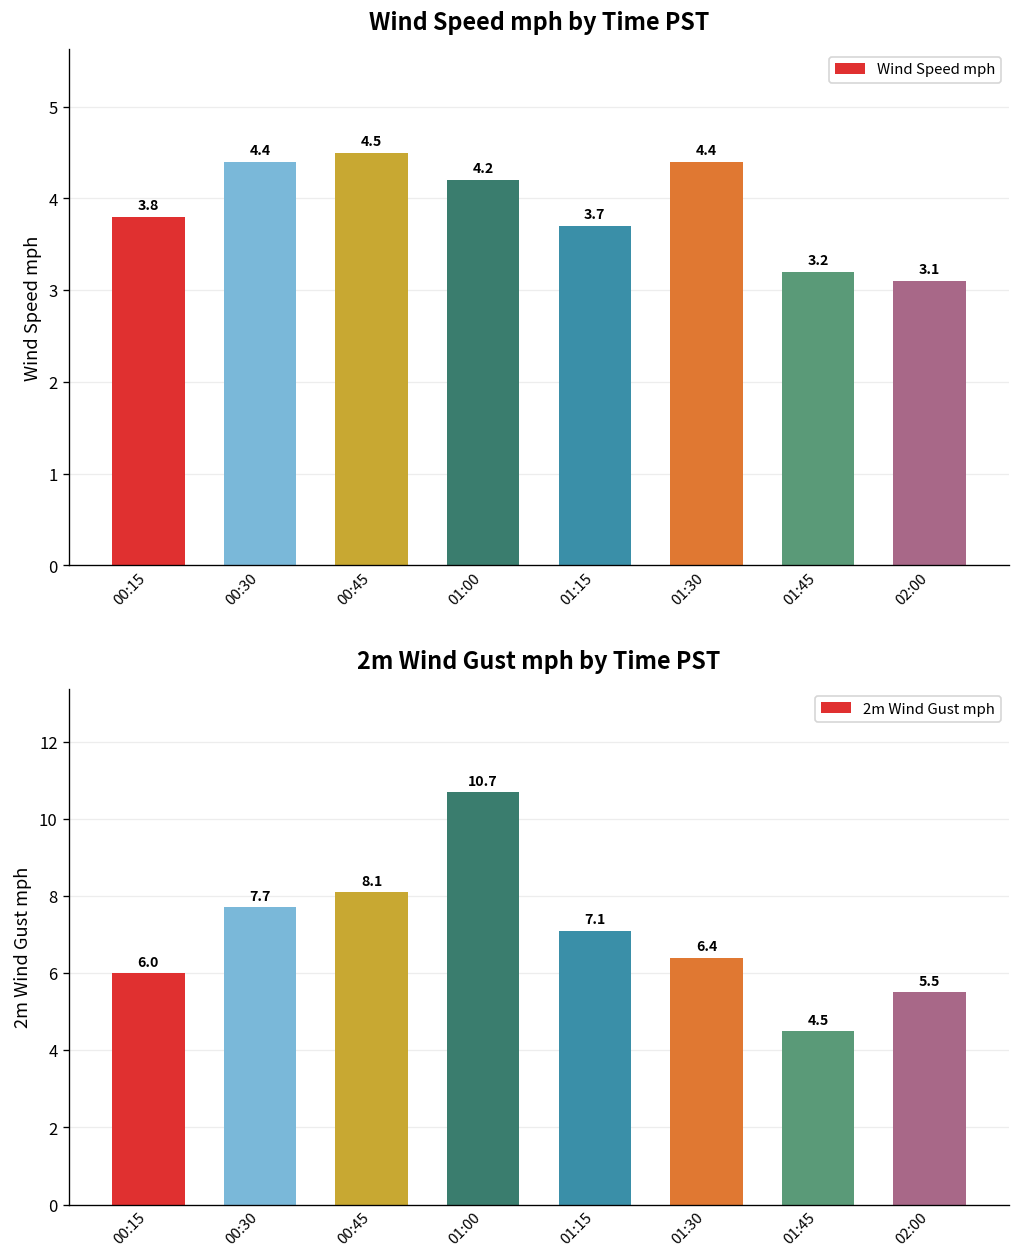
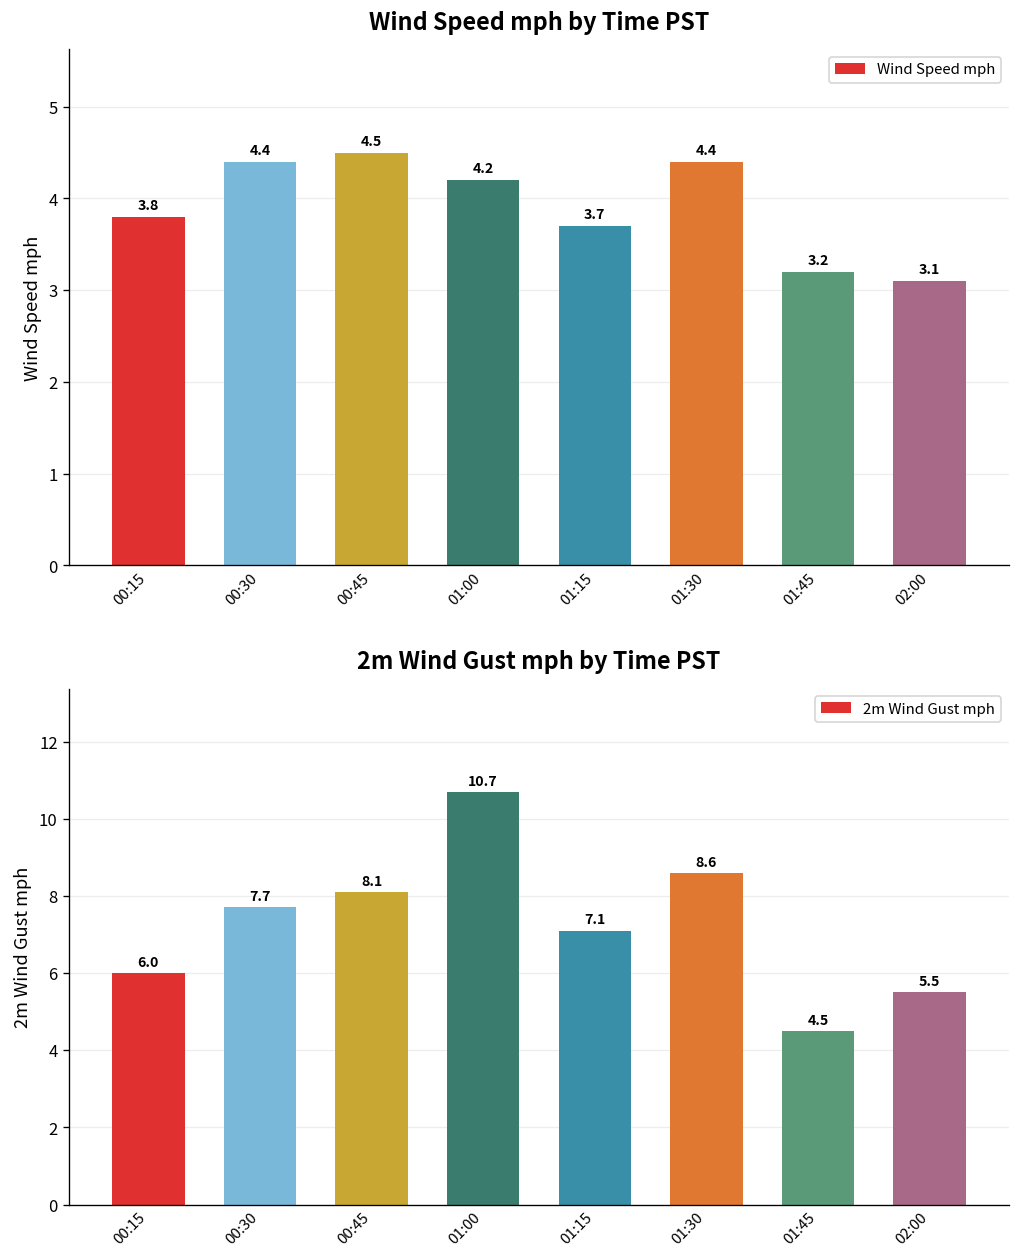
  {
    "Wind Speed mph by Time PST": {
      "00:15": 3.8,
      "00:30": 4.4,
      "00:45": 4.5,
      "01:00": 4.2,
      "01:15": 3.7,
      "01:30": 4.4,
      "01:45": 3.2,
      "02:00": 3.1
    },
    "2m Wind Gust mph by Time PST": {
      "00:15": 6.0,
      "00:30": 7.7,
      "00:45": 8.1,
      "01:00": 10.7,
      "01:15": 7.1,
-     "01:30": 6.4,
+     "01:30": 8.6,
      "01:45": 4.5,
      "02:00": 5.5
    }
  }
